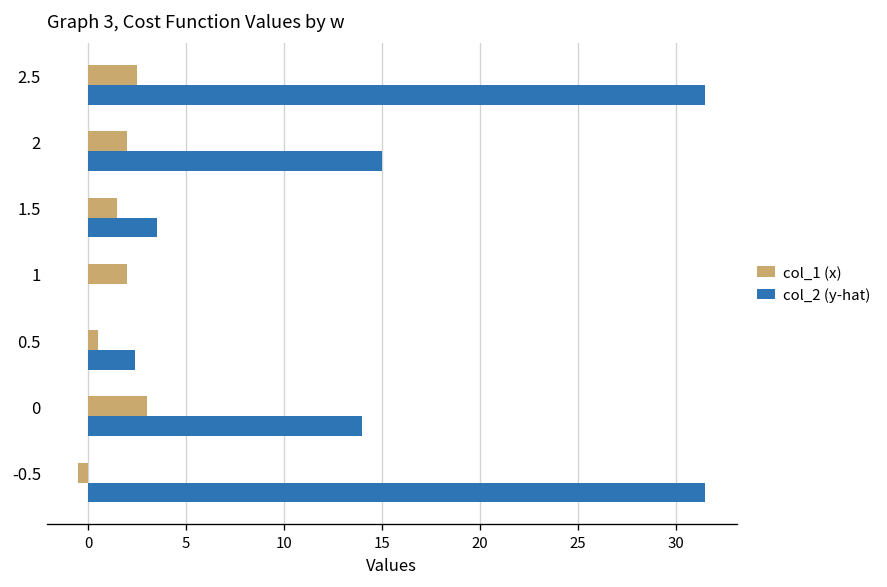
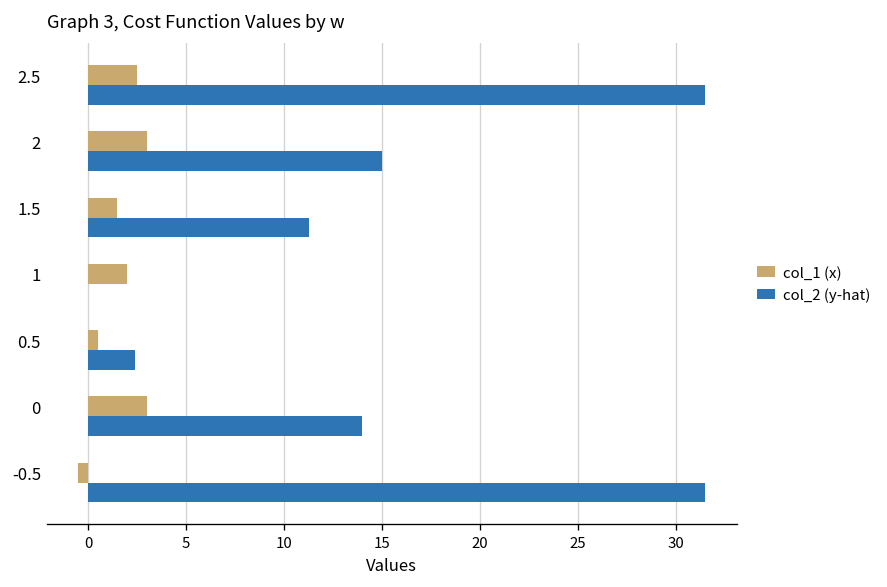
  {
    "col_1 (x)": {
      "2.5": 2.5,
-     "2": 2,
+     "2": 3,
      "1.5": 1.5,
      "1": 2,
      "0.5": 0.5,
      "0": 3,
      "-0.5": -0.5
    },
    "col_2 (y-hat)": {
      "2.5": 31.5,
      "2": 15.0,
-     "1.5": 3.5,
+     "1.5": 11.3,
      "1": 0.0,
      "0.5": 2.4,
      "0": 14.0,
      "-0.5": 31.5
    }
  }
